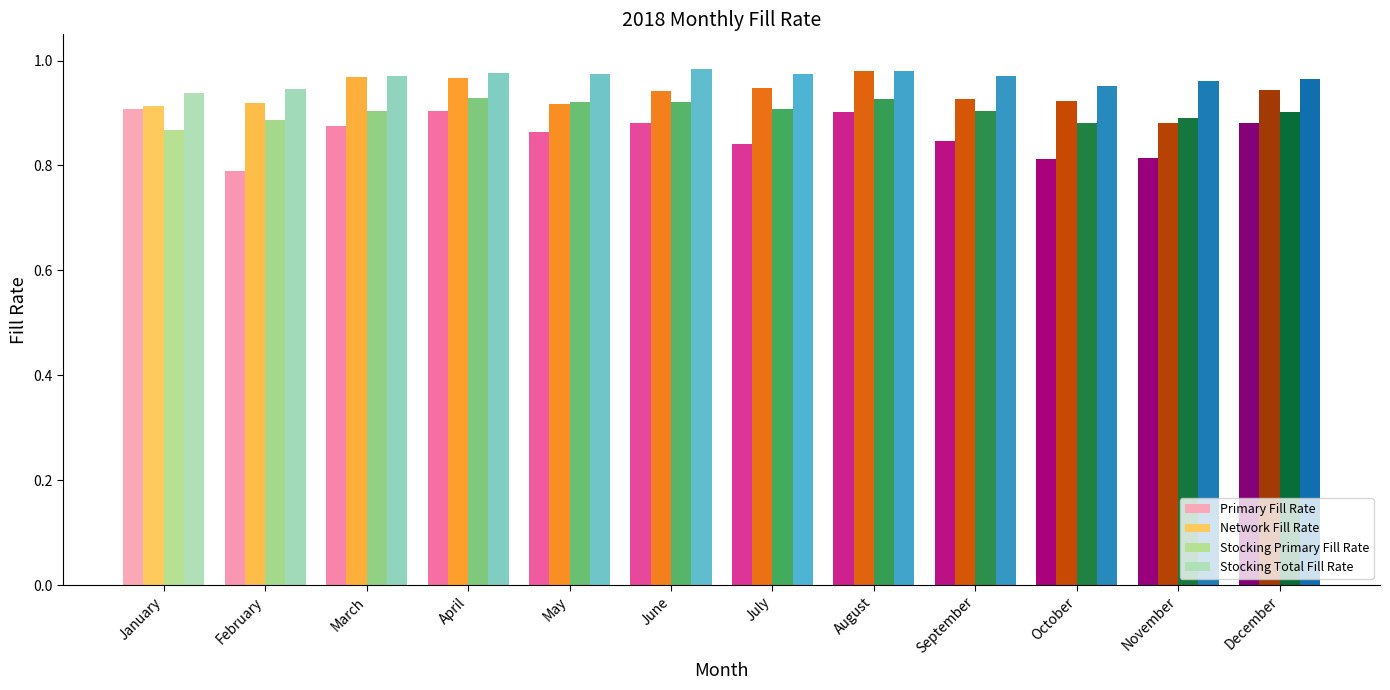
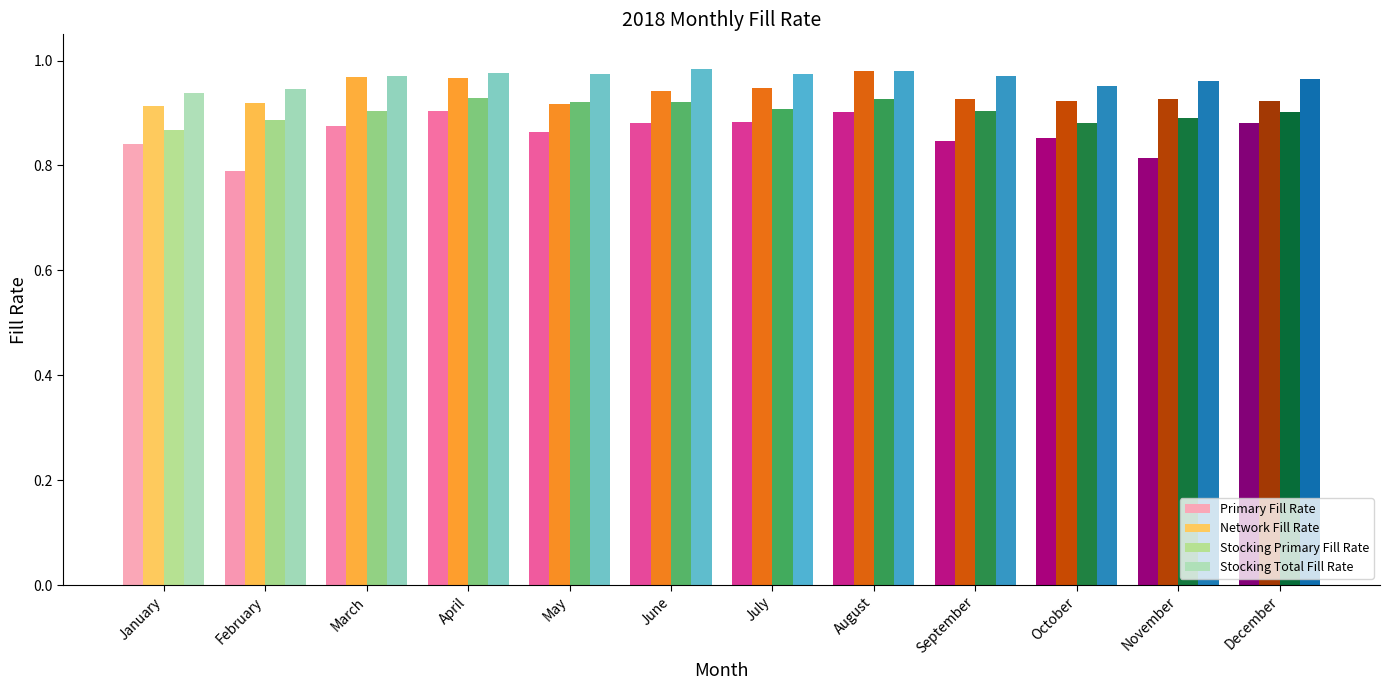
  {
    "Primary Fill Rate": {
-     "January": 0.91,
+     "January": 0.84,
      "February": 0.79,
      "March": 0.87,
      "April": 0.90,
      "May": 0.86,
      "June": 0.88,
-     "July": 0.84,
+     "July": 0.88,
      "August": 0.90,
      "September": 0.85,
-     "October": 0.81,
+     "October": 0.85,
      "November": 0.81,
      "December": 0.88
    },
    "Network Fill Rate": {
      "January": 0.91,
      "February": 0.92,
      "March": 0.97,
      "April": 0.97,
      "May": 0.92,
      "June": 0.94,
      "July": 0.95,
      "August": 0.98,
      "September": 0.93,
      "October": 0.92,
-     "November": 0.88,
-     "December": 0.94
+     "November": 0.93,
+     "December": 0.92
    }
  }
